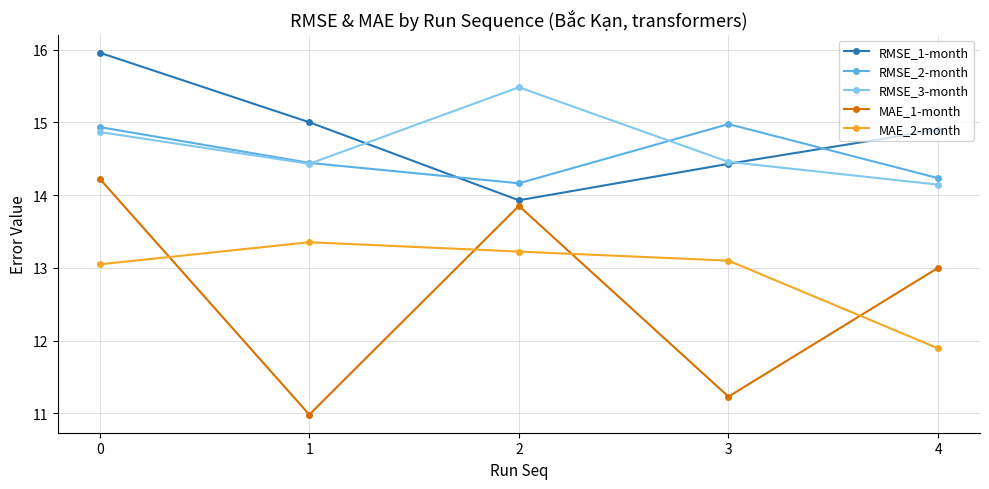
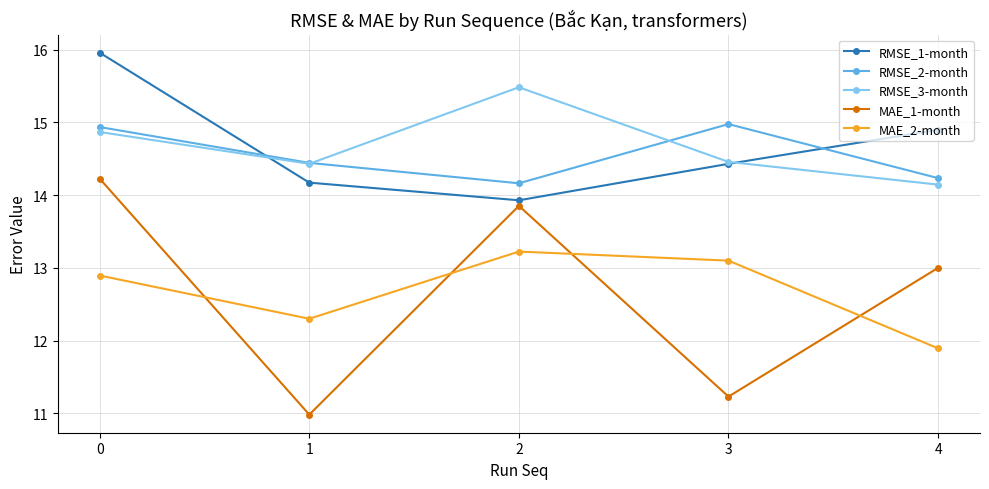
  {
    "RMSE_1-month": {
      "0": 16.0,
-     "1": 15.0,
+     "1": 14.2,
      "2": 13.9
    },
    "MAE_1-month": {
      "0": 14.2,
      "1": 11.0,
      "2": 13.9,
      "3": 11.2,
      "4": 13.0
    },
    "MAE_2-month": {
-     "0": 13.0,
-     "1": 13.4,
+     "0": 12.9,
+     "1": 12.3,
      "2": 13.2,
      "3": 13.1,
      "4": 11.9
    }
  }
